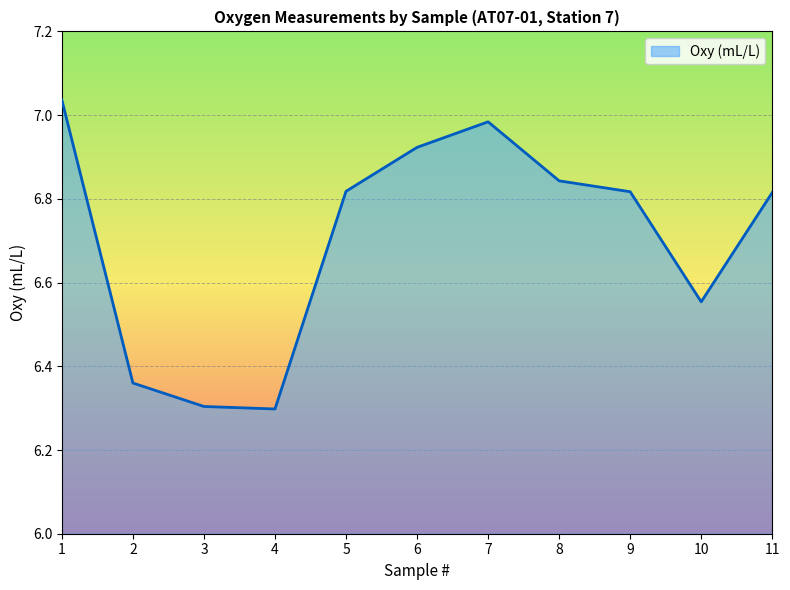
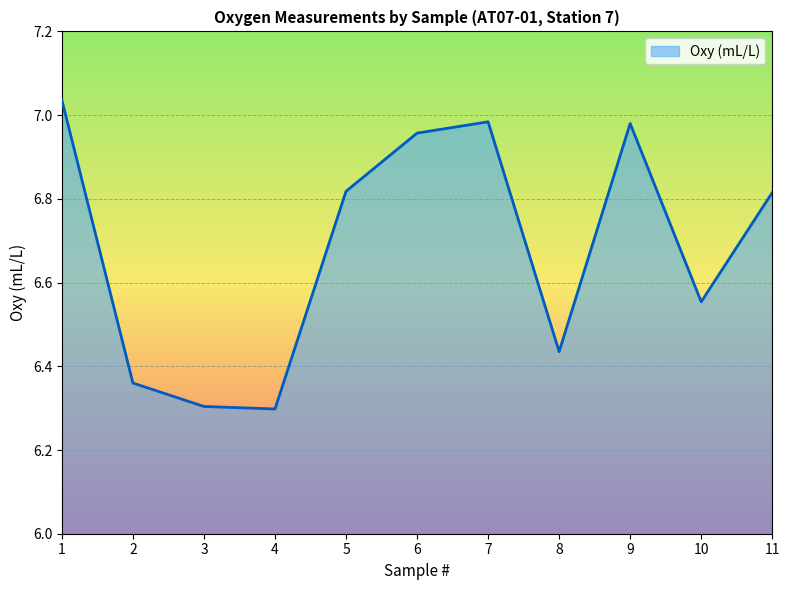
  {
    "1": 7.04,
    "2": 6.36,
    "3": 6.30,
    "4": 6.30,
    "5": 6.82,
-   "6": 6.92,
+   "6": 6.96,
    "7": 6.98,
-   "8": 6.84,
-   "9": 6.82,
+   "8": 6.44,
+   "9": 6.98,
    "10": 6.55,
    "11": 6.82
  }
